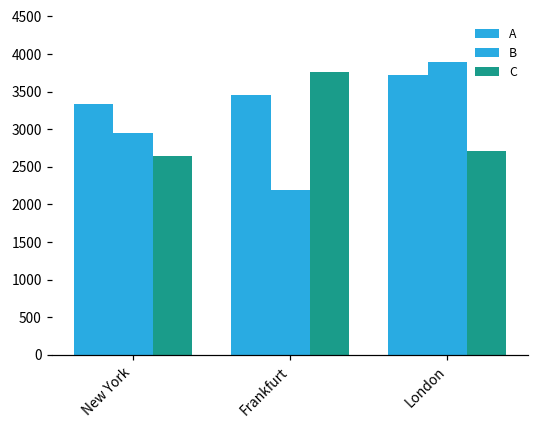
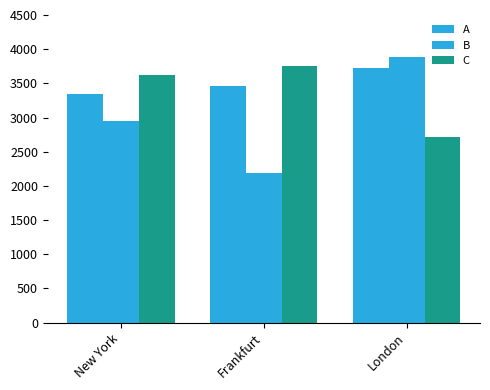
  {
    "C": {
-     "New York": 2600,
+     "New York": 3600,
      "Frankfurt": 3800,
      "London": 2700
    }
  }
